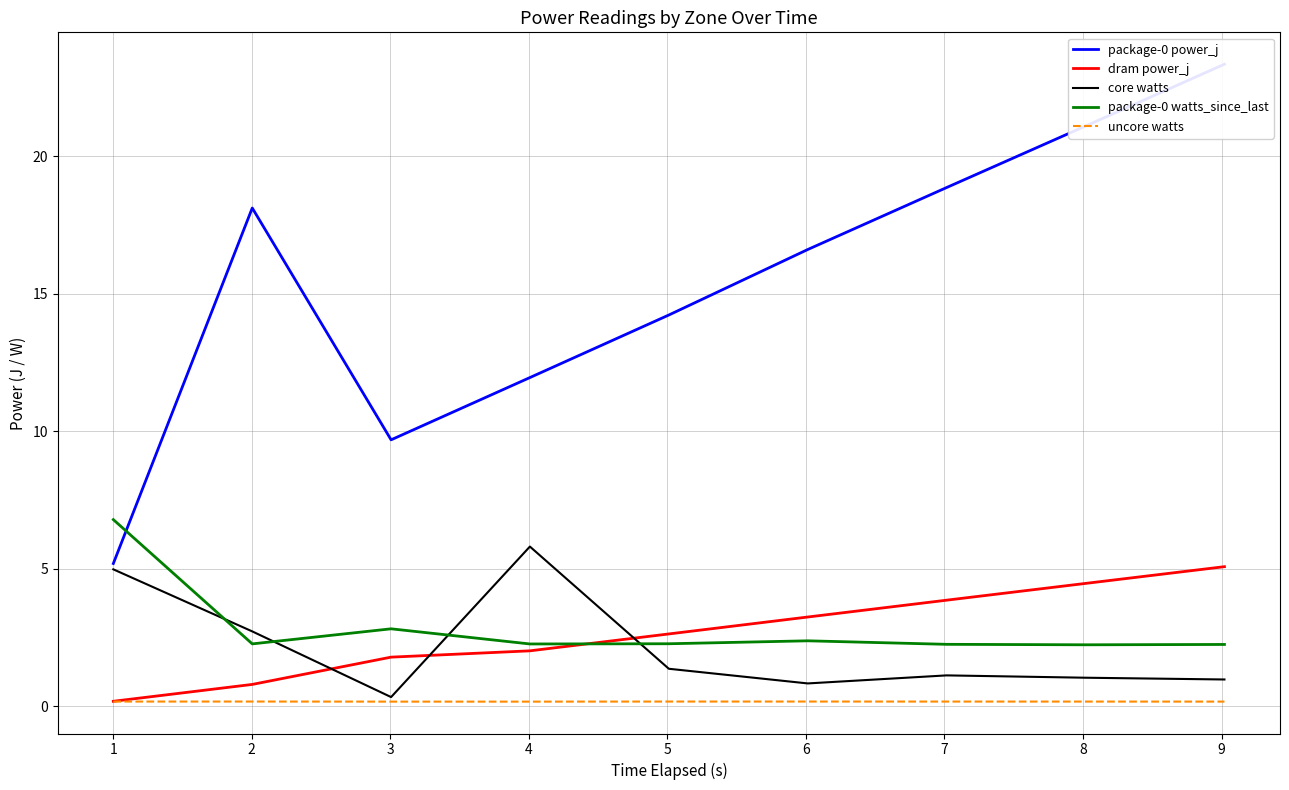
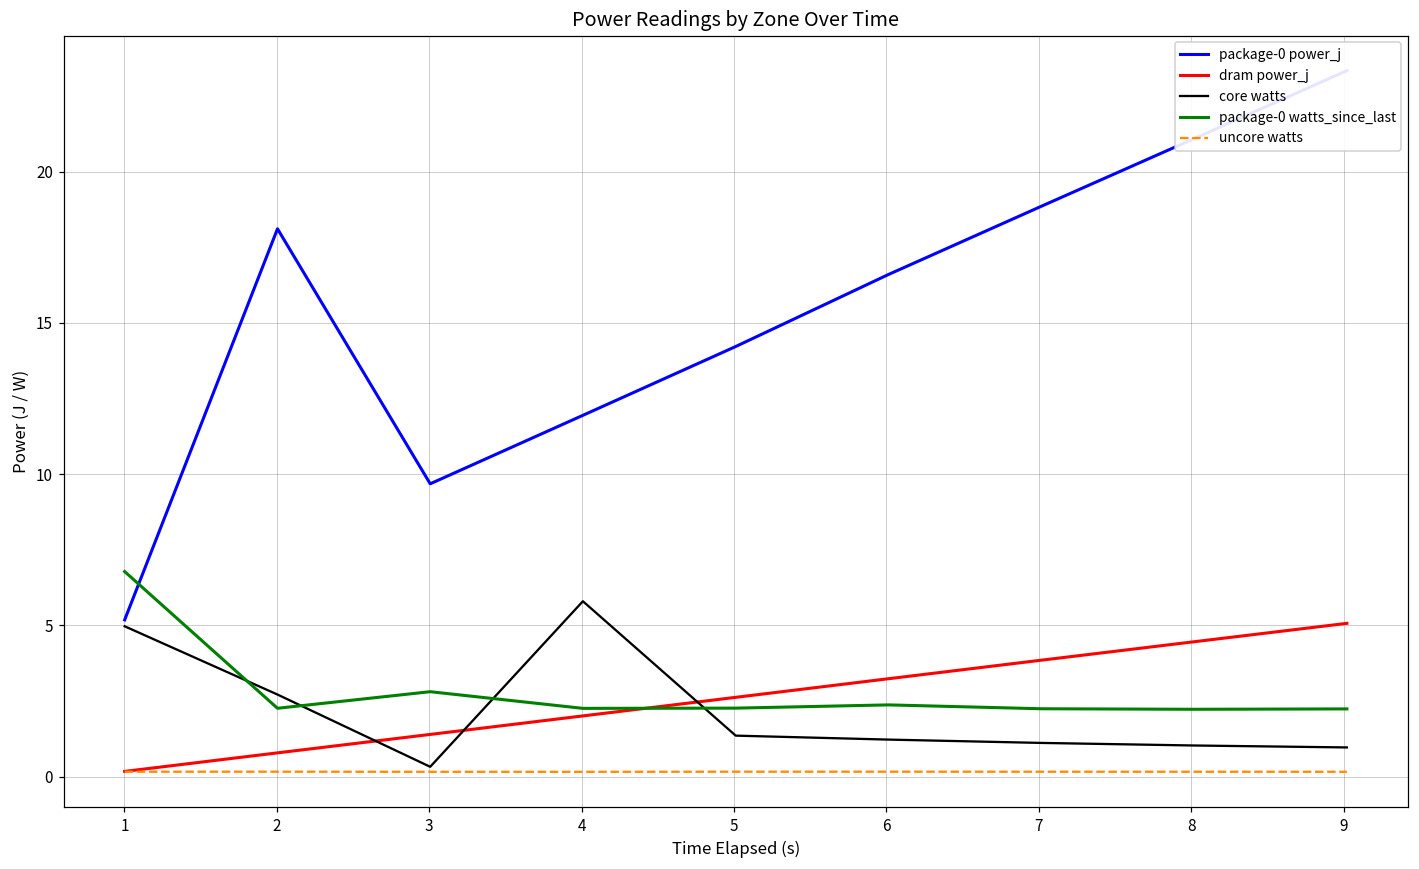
  {
    "package-0 power_j": {
      "1": 5.2,
      "2": 18.1,
      "3": 9.7,
      "4": 11.9,
      "5": 14.2,
      "6": 16.6,
      "7": 18.9
    },
    "dram power_j": {
      "2": 0.8,
-     "3": 1.8,
+     "3": 1.4,
      "4": 2.0,
      "5": 2.6,
      "6": 3.2,
      "7": 3.9,
      "8": 4.5
    },
    "core watts": {
      "1": 5.0,
      "2": 2.7,
      "3": 0.3,
      "4": 5.8,
      "5": 1.4,
-     "6": 0.8,
+     "6": 1.2,
      "7": 1.1,
      "8": 1.0
    },
    "package-0 watts_since_last": {
      "1": 6.8,
      "2": 2.3,
      "3": 2.8,
      "4": 2.3,
      "5": 2.3,
      "6": 2.4,
      "7": 2.2,
      "8": 2.2
    },
    "uncore watts": {
      "2": 0.2,
      "3": 0.2,
      "4": 0.2,
      "5": 0.2,
      "6": 0.2,
      "7": 0.2,
      "8": 0.2
    }
  }
